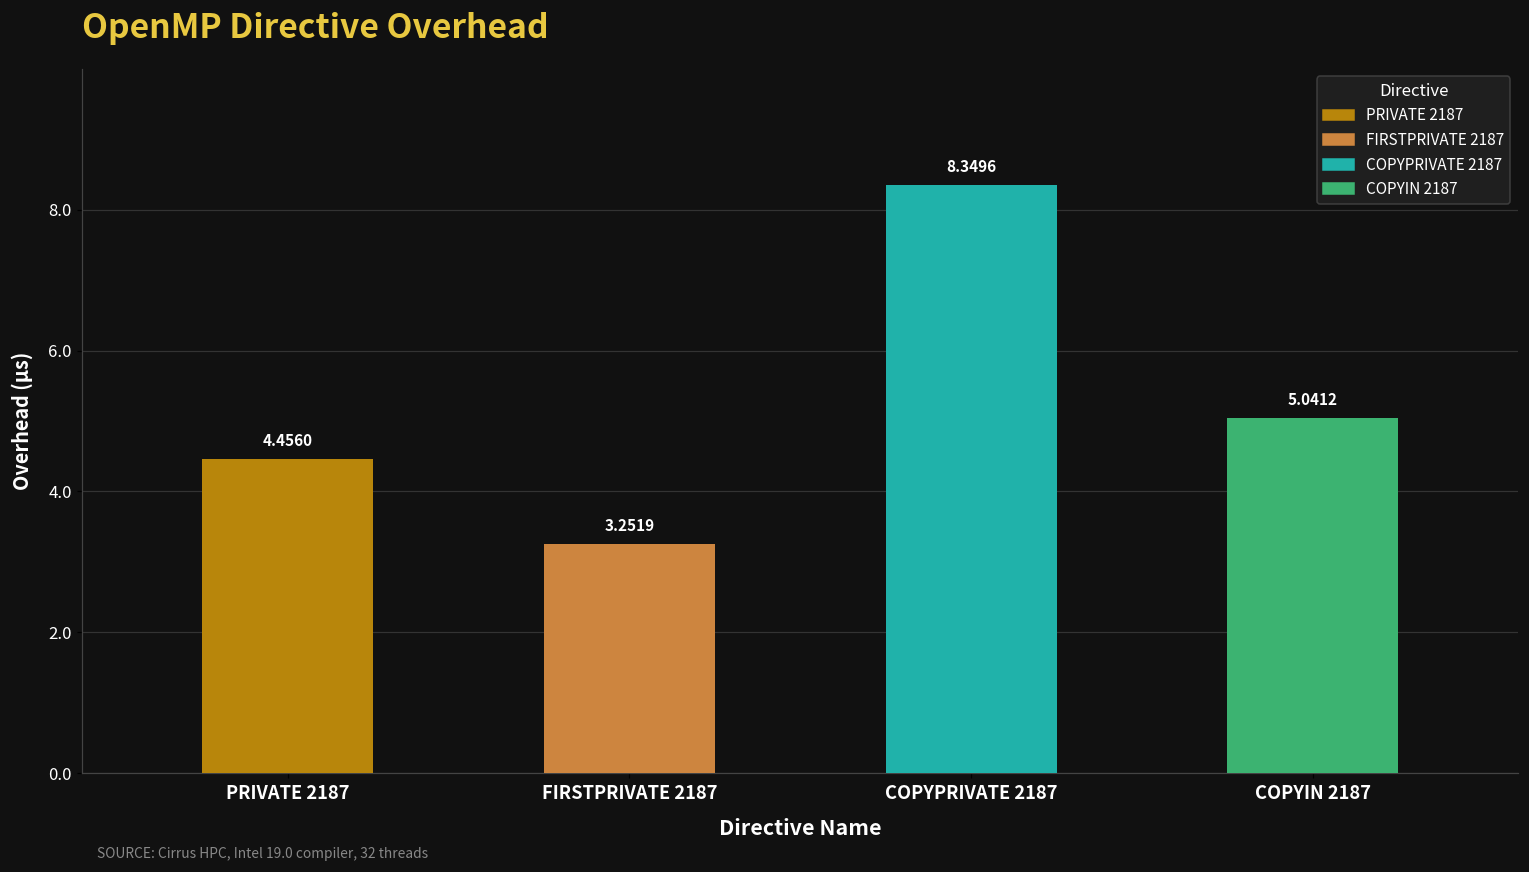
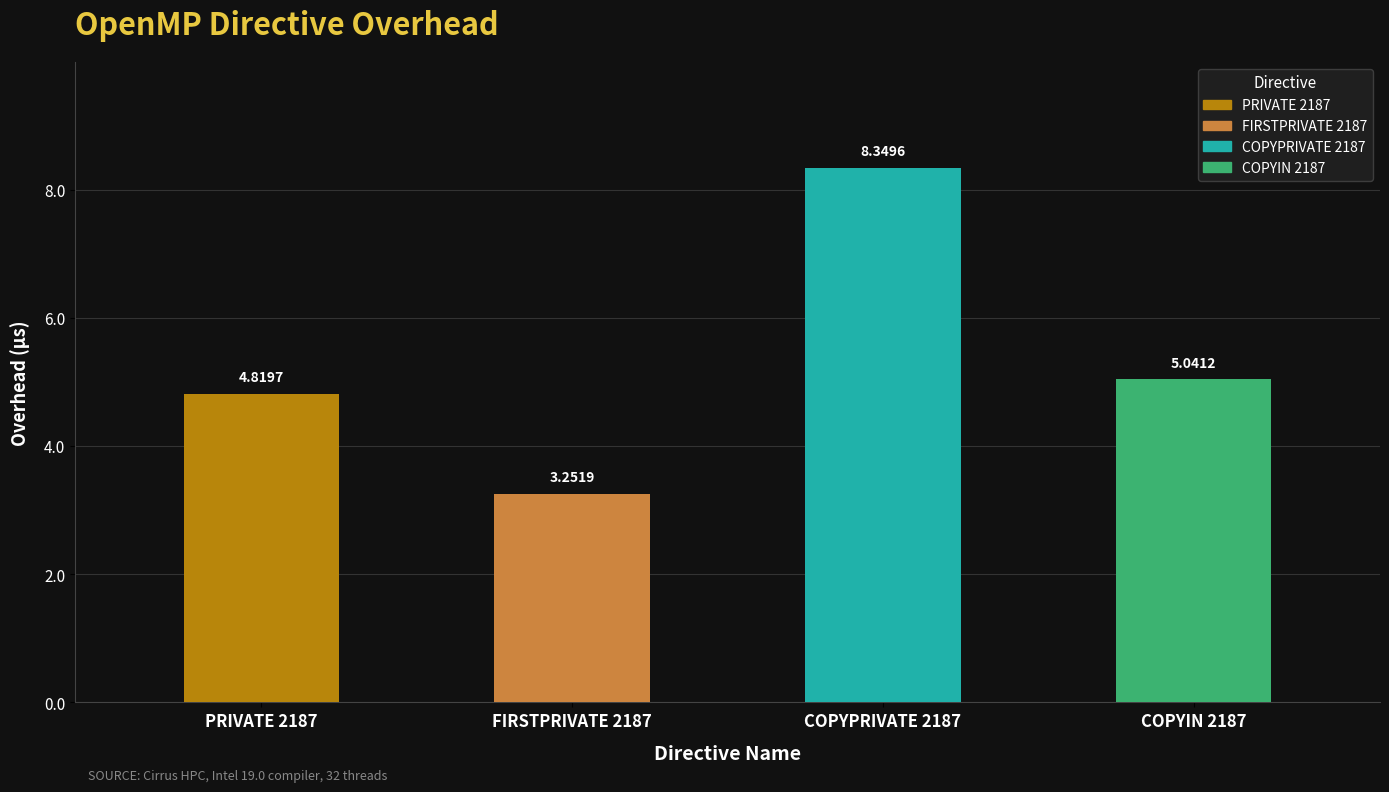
  {
-   "PRIVATE 2187": 4.4560,
+   "PRIVATE 2187": 4.8197,
    "FIRSTPRIVATE 2187": 3.2519,
    "COPYPRIVATE 2187": 8.3496,
    "COPYIN 2187": 5.0412
  }
